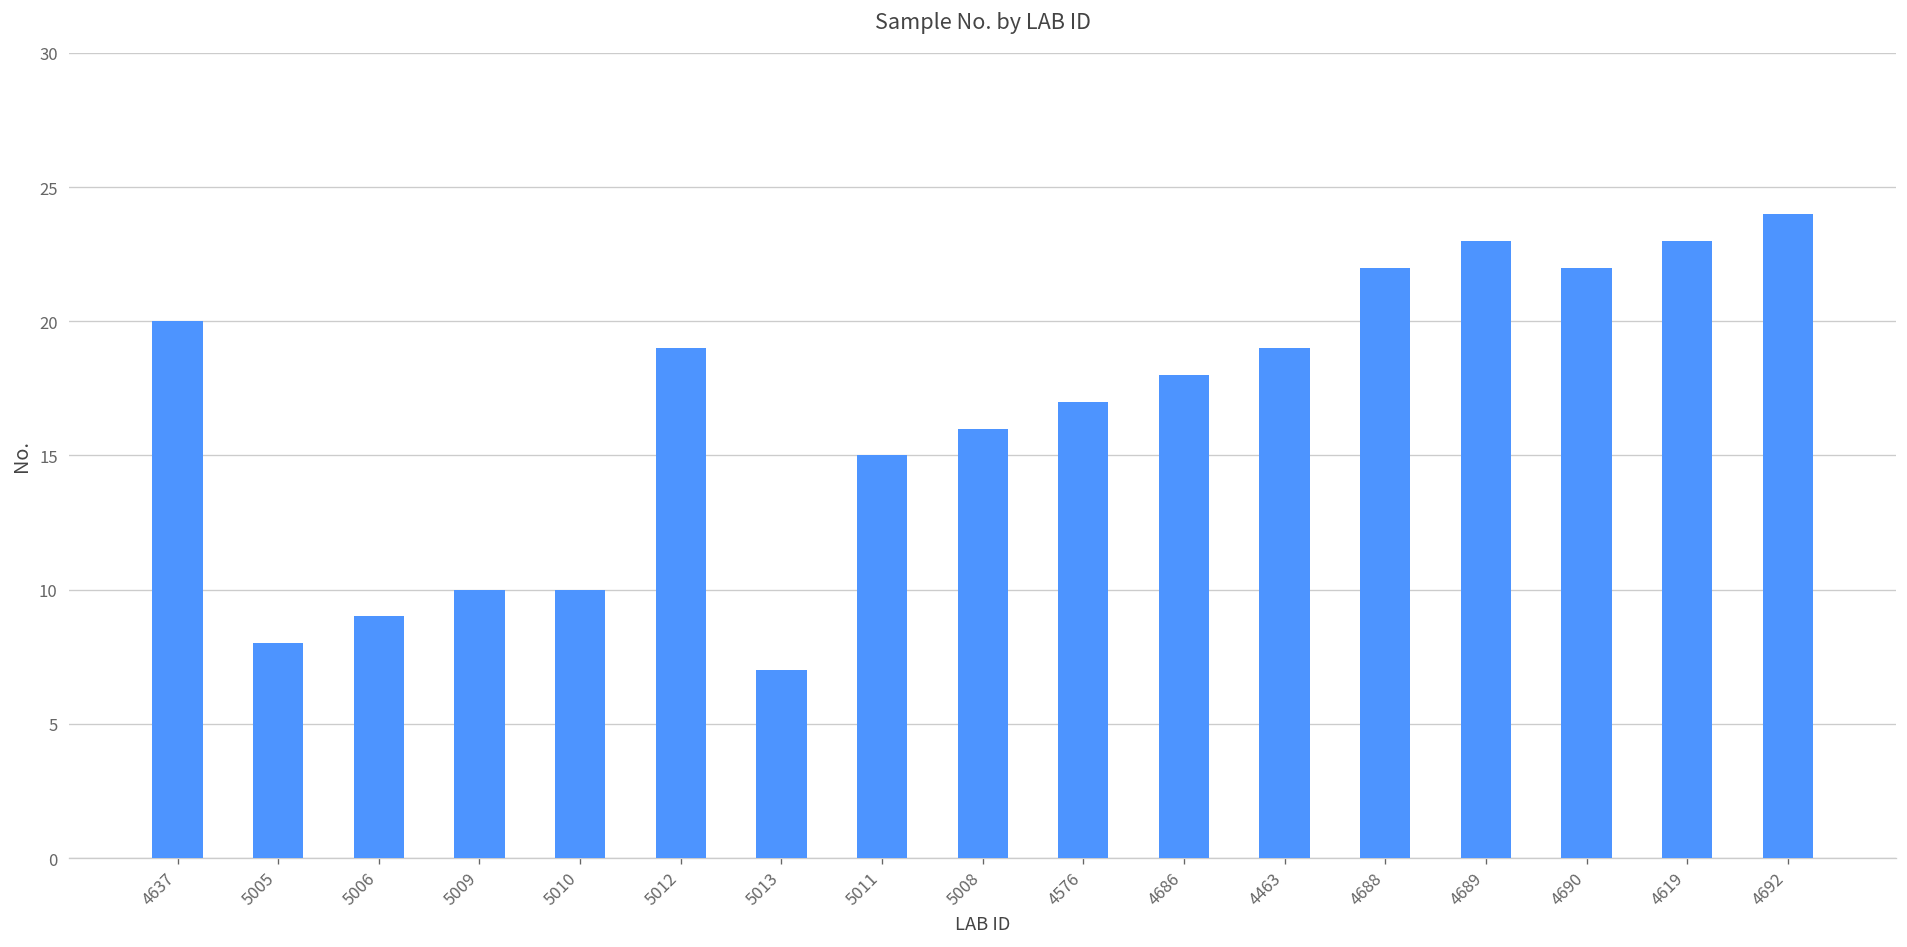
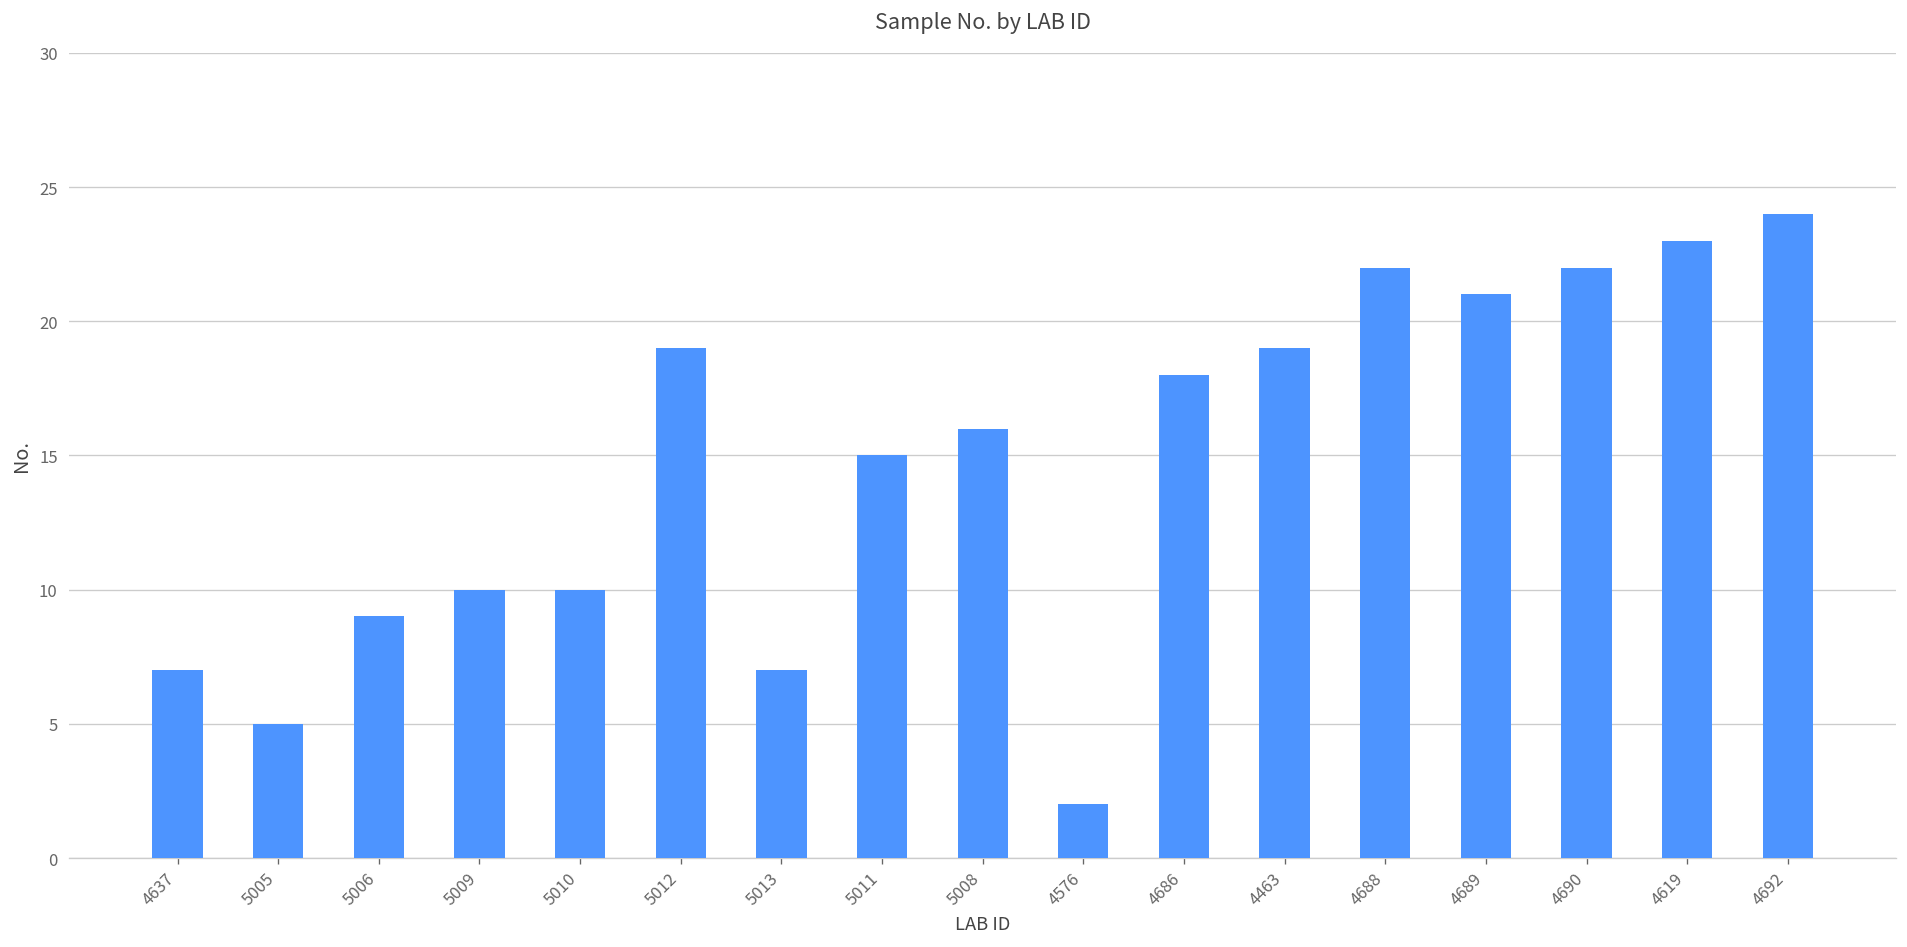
  {
-   "4637": 20,
-   "5005": 8,
+   "4637": 7,
+   "5005": 5,
    "5006": 9,
    "5009": 10,
    "5010": 10,
    "5012": 19,
    "5013": 7,
    "5011": 15,
    "5008": 16,
-   "4576": 17,
+   "4576": 2,
    "4686": 18,
    "4463": 19,
    "4688": 22,
-   "4689": 23,
+   "4689": 21,
    "4690": 22,
    "4619": 23,
    "4692": 24
  }
